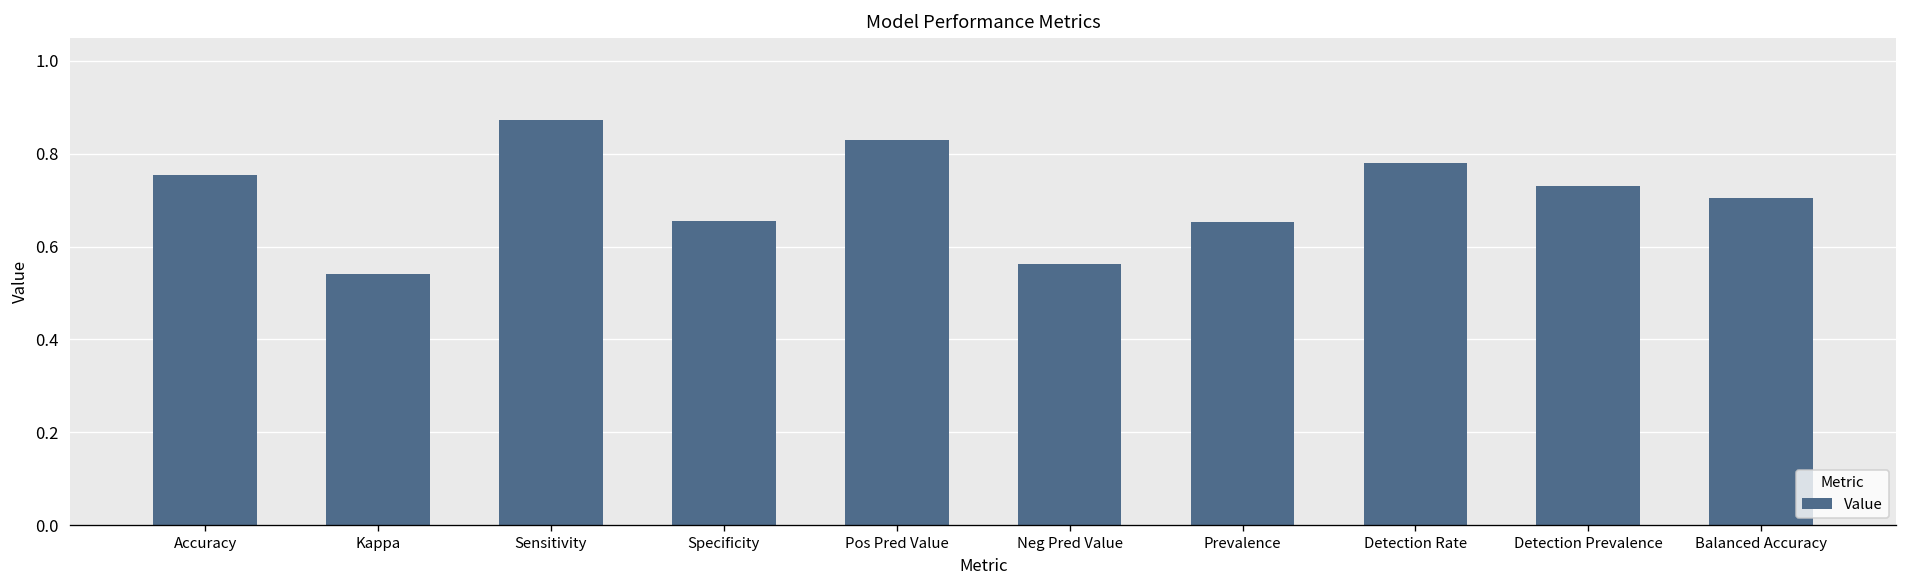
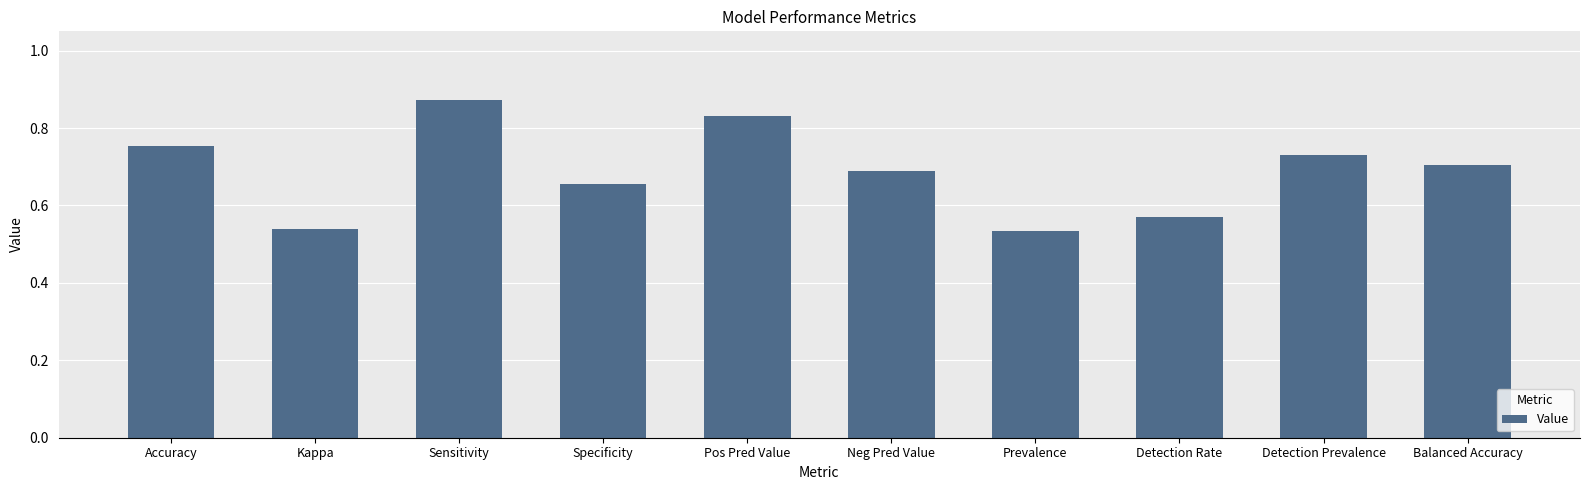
  {
    "Accuracy": 0.76,
    "Kappa": 0.54,
    "Sensitivity": 0.87,
    "Specificity": 0.66,
    "Pos Pred Value": 0.83,
-   "Neg Pred Value": 0.56,
-   "Prevalence": 0.65,
-   "Detection Rate": 0.78,
+   "Neg Pred Value": 0.69,
+   "Prevalence": 0.53,
+   "Detection Rate": 0.57,
    "Detection Prevalence": 0.73,
    "Balanced Accuracy": 0.70
  }
